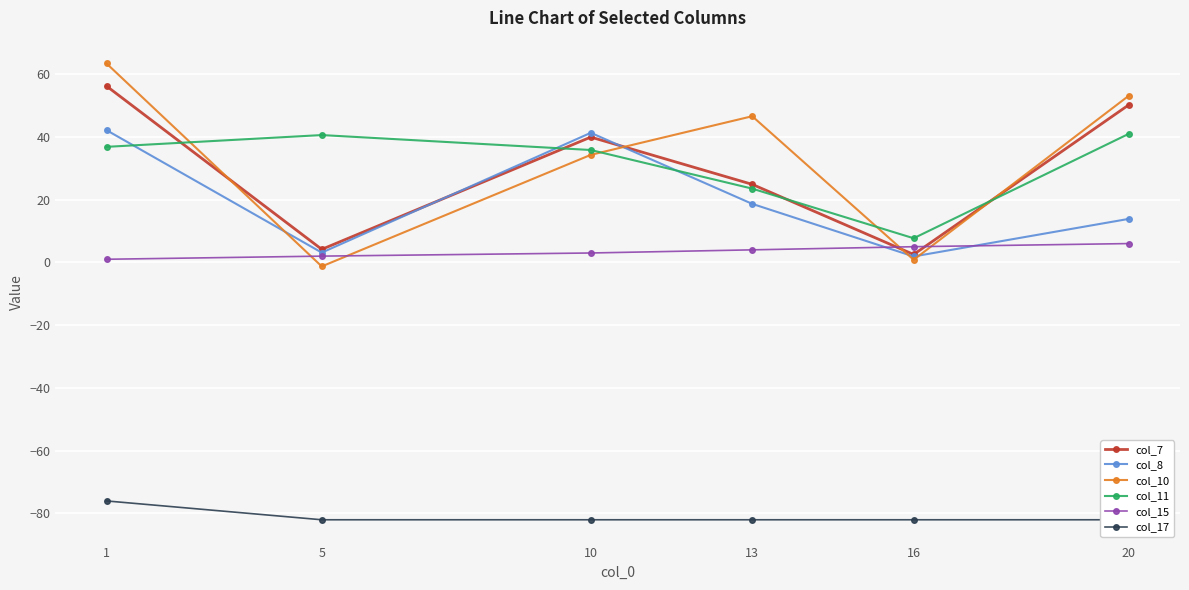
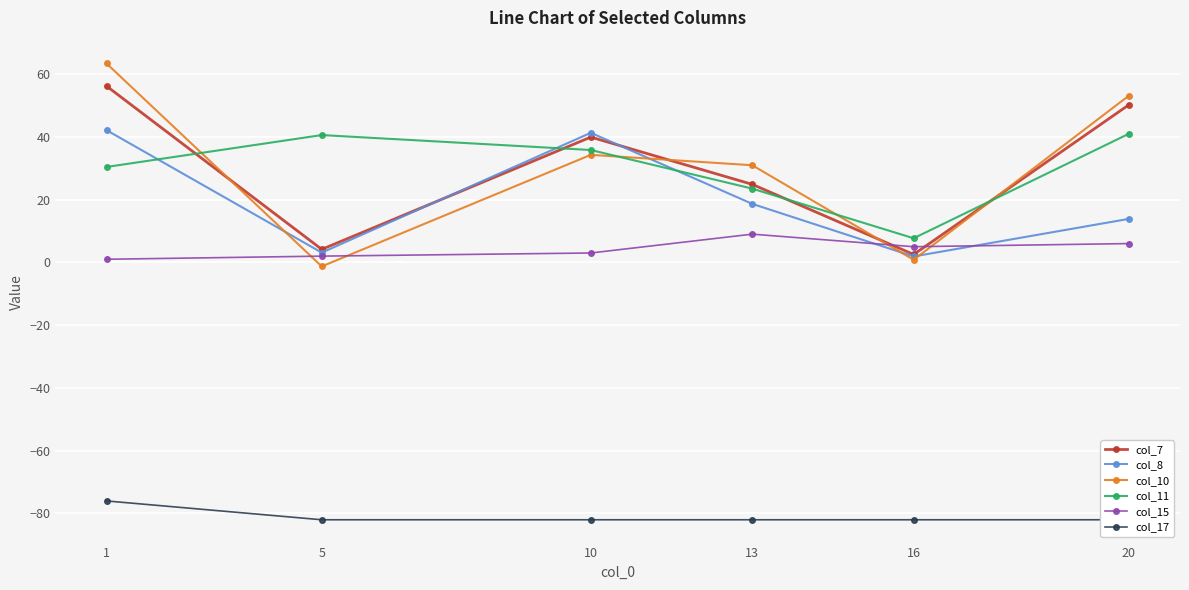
  {
    "col_7": {
      "1": 56,
      "5": 4,
      "10": 40,
      "13": 25,
      "20": 50
    },
    "col_8": {
      "1": 42,
      "5": 3,
      "10": 41,
      "13": 19,
      "20": 14
    },
    "col_10": {
      "1": 63,
      "5": -1,
      "10": 34,
-     "13": 47,
+     "13": 31,
      "16": 1,
      "20": 53
    },
    "col_11": {
-     "1": 37,
+     "1": 30,
      "5": 41,
      "10": 36,
      "13": 24,
      "16": 8,
      "20": 41
    },
    "col_15": {
      "1": 1,
      "5": 2,
      "10": 3,
-     "13": 4,
+     "13": 9,
      "16": 5,
      "20": 6
    },
    "col_17": {
      "1": -76,
      "5": -82,
      "10": -82,
      "13": -82,
      "16": -82
    }
  }
